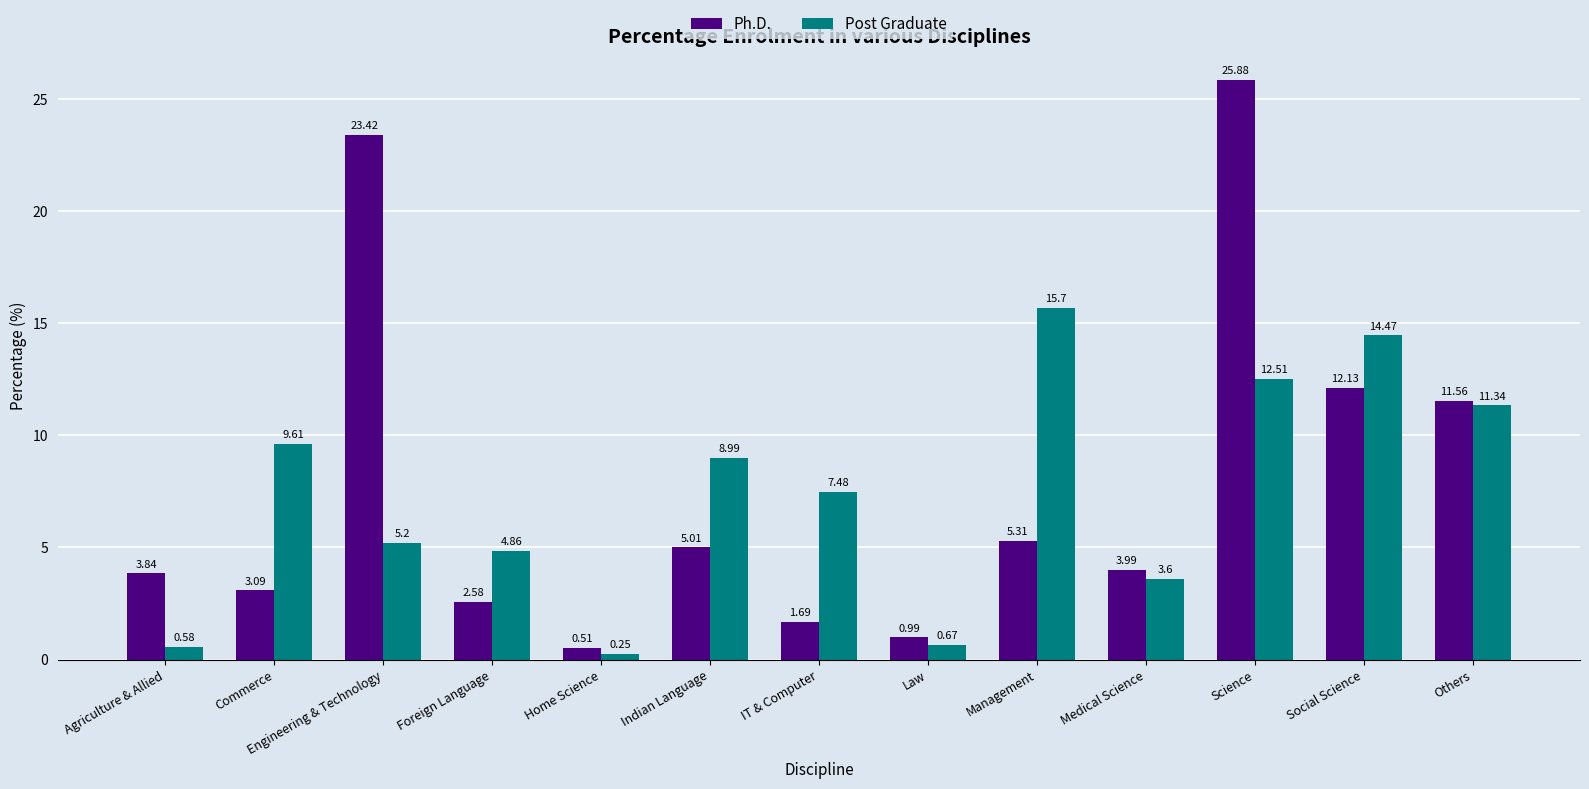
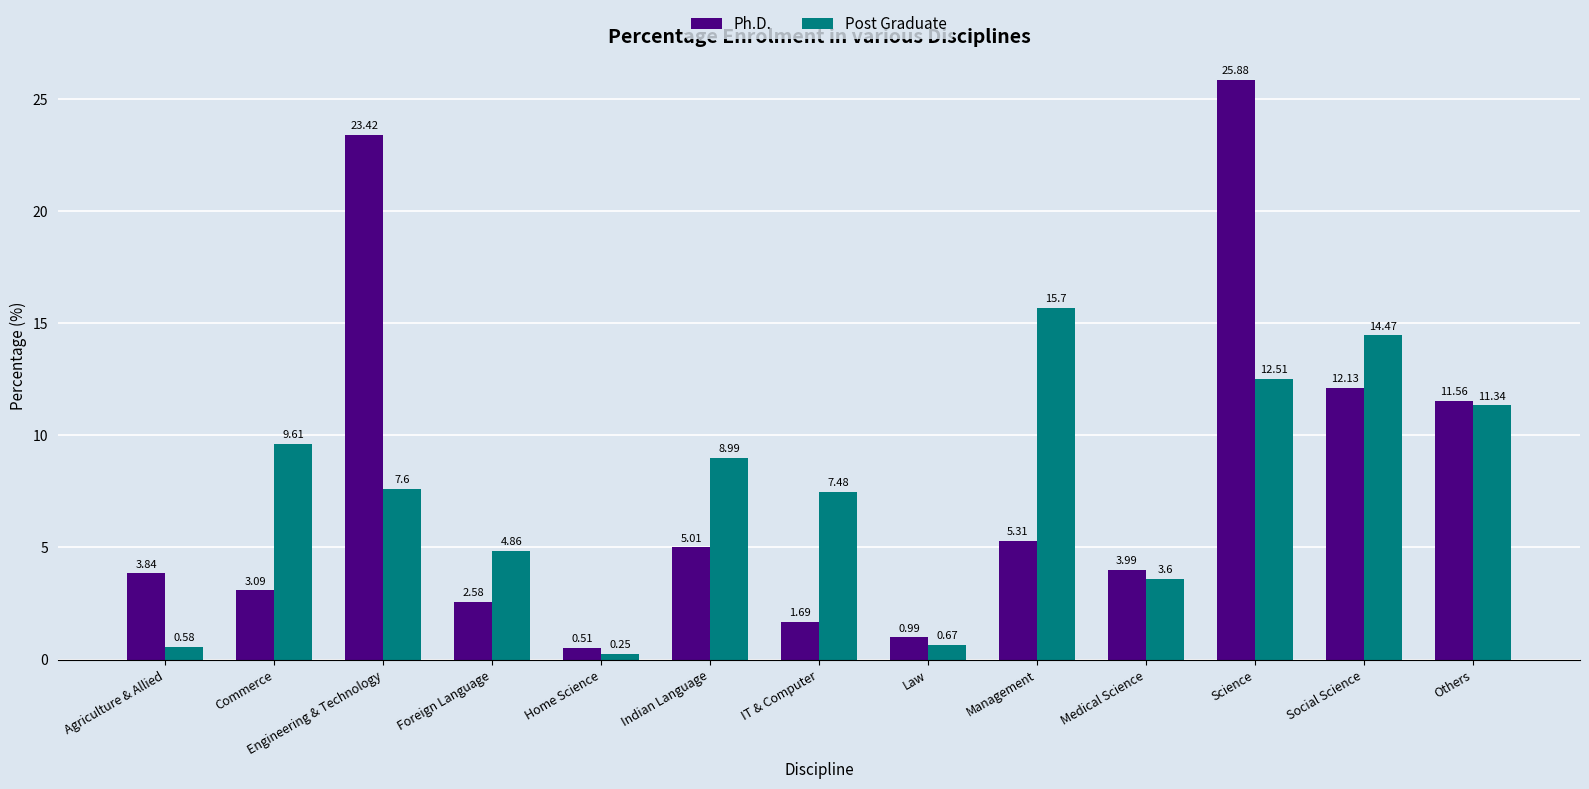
  {
    "Ph.D.": {
      "Agriculture & Allied": 3.84,
      "Commerce": 3.09,
      "Engineering & Technology": 23.42,
      "Foreign Language": 2.58,
      "Home Science": 0.51,
      "Indian Language": 5.01,
      "IT & Computer": 1.69,
      "Law": 0.99,
      "Management": 5.31,
      "Medical Science": 3.99,
      "Science": 25.88,
      "Social Science": 12.13,
      "Others": 11.56
    },
    "Post Graduate": {
      "Agriculture & Allied": 0.58,
      "Commerce": 9.61,
-     "Engineering & Technology": 5.2,
+     "Engineering & Technology": 7.6,
      "Foreign Language": 4.86,
      "Home Science": 0.25,
      "Indian Language": 8.99,
      "IT & Computer": 7.48,
      "Law": 0.67,
      "Management": 15.7,
      "Medical Science": 3.6,
      "Science": 12.51,
      "Social Science": 14.47,
      "Others": 11.34
    }
  }
